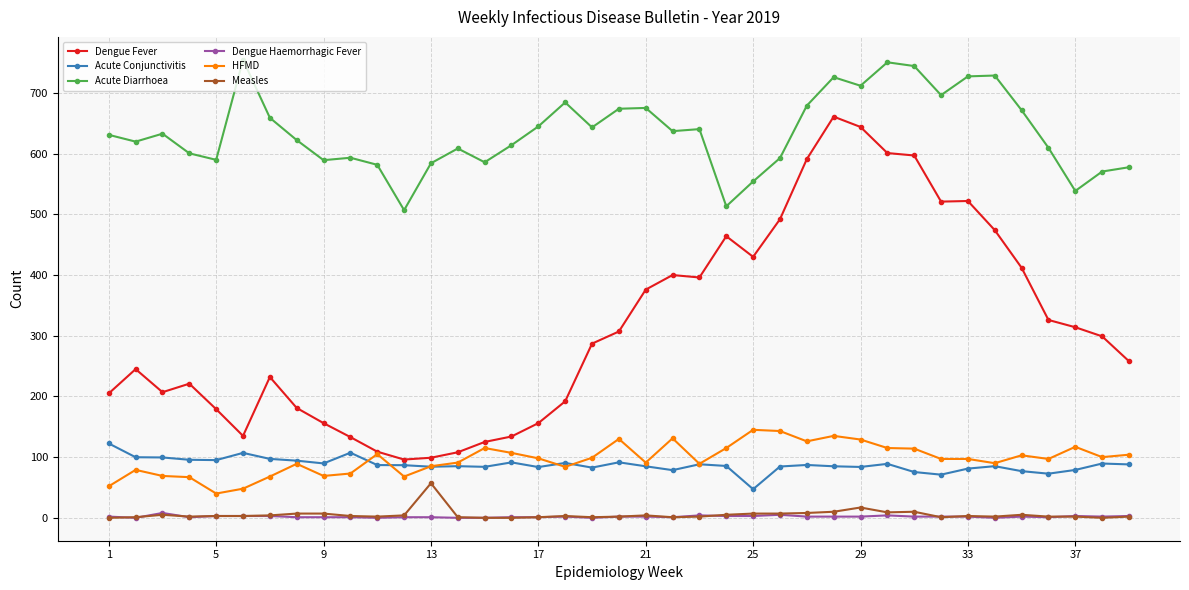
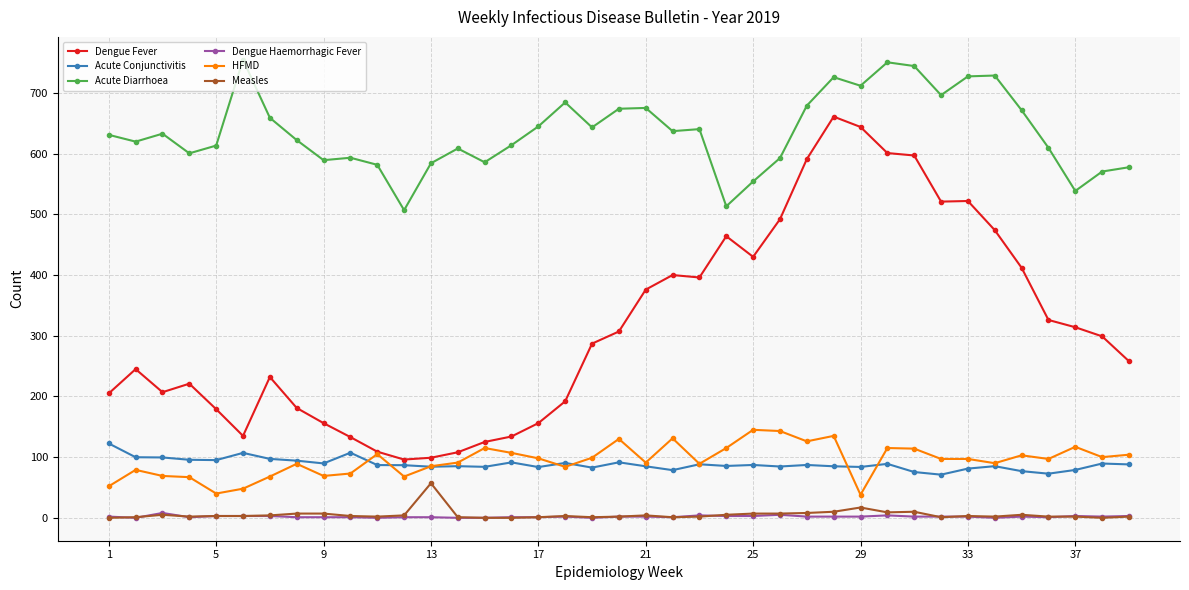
  {
    "Dengue Fever": {
      "1": 210,
      "5": 180,
      "9": 160,
      "13": 100,
      "17": 160,
      "21": 380,
      "25": 430,
      "29": 640,
      "33": 520,
      "37": 310
    },
    "Acute Conjunctivitis": {
      "1": 120,
      "5": 100,
      "9": 90,
      "17": 80,
      "21": 80,
-     "25": 50,
+     "25": 90,
      "29": 80,
      "33": 80,
      "37": 80
    },
    "Acute Diarrhoea": {
      "1": 630,
-     "5": 590,
+     "5": 610,
      "9": 590,
      "13": 580,
      "17": 640,
      "21": 680,
      "25": 550,
      "29": 710,
      "33": 730,
      "37": 540
    },
    "Dengue Haemorrhagic Fever": {
      "9": 0,
      "13": 0,
      "29": 0
    },
    "HFMD": {
      "1": 50,
      "5": 40,
      "9": 70,
      "17": 100,
      "21": 90,
      "25": 150,
-     "29": 130,
+     "29": 40,
      "33": 100,
      "37": 120
    },
    "Measles": {
      "9": 10,
      "13": 60,
      "29": 20
    }
  }
